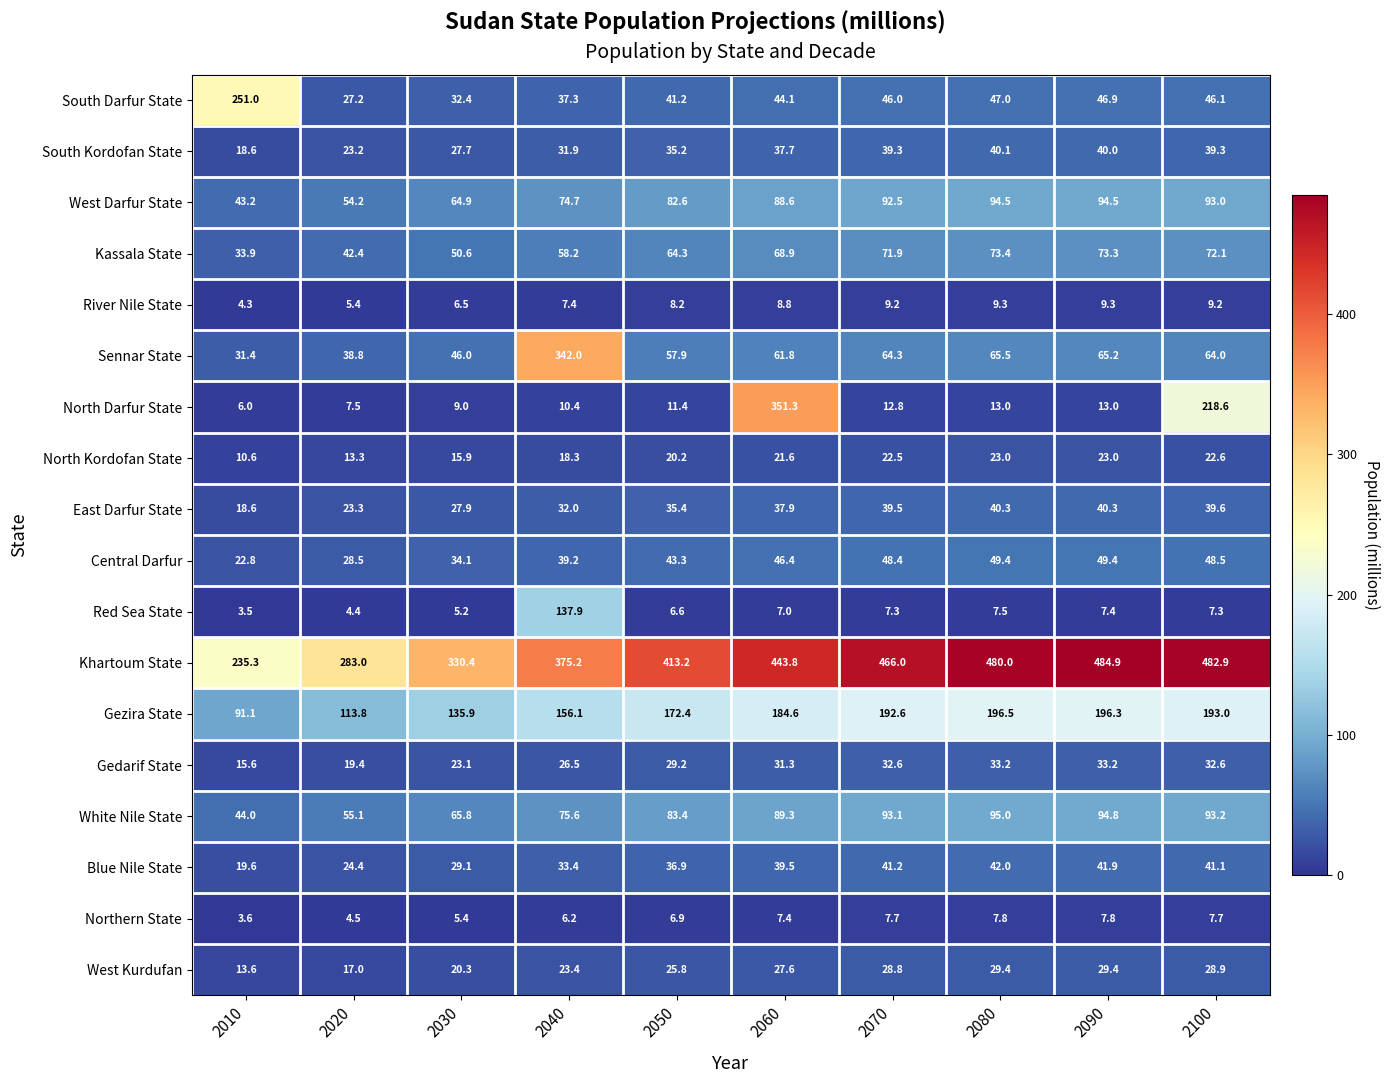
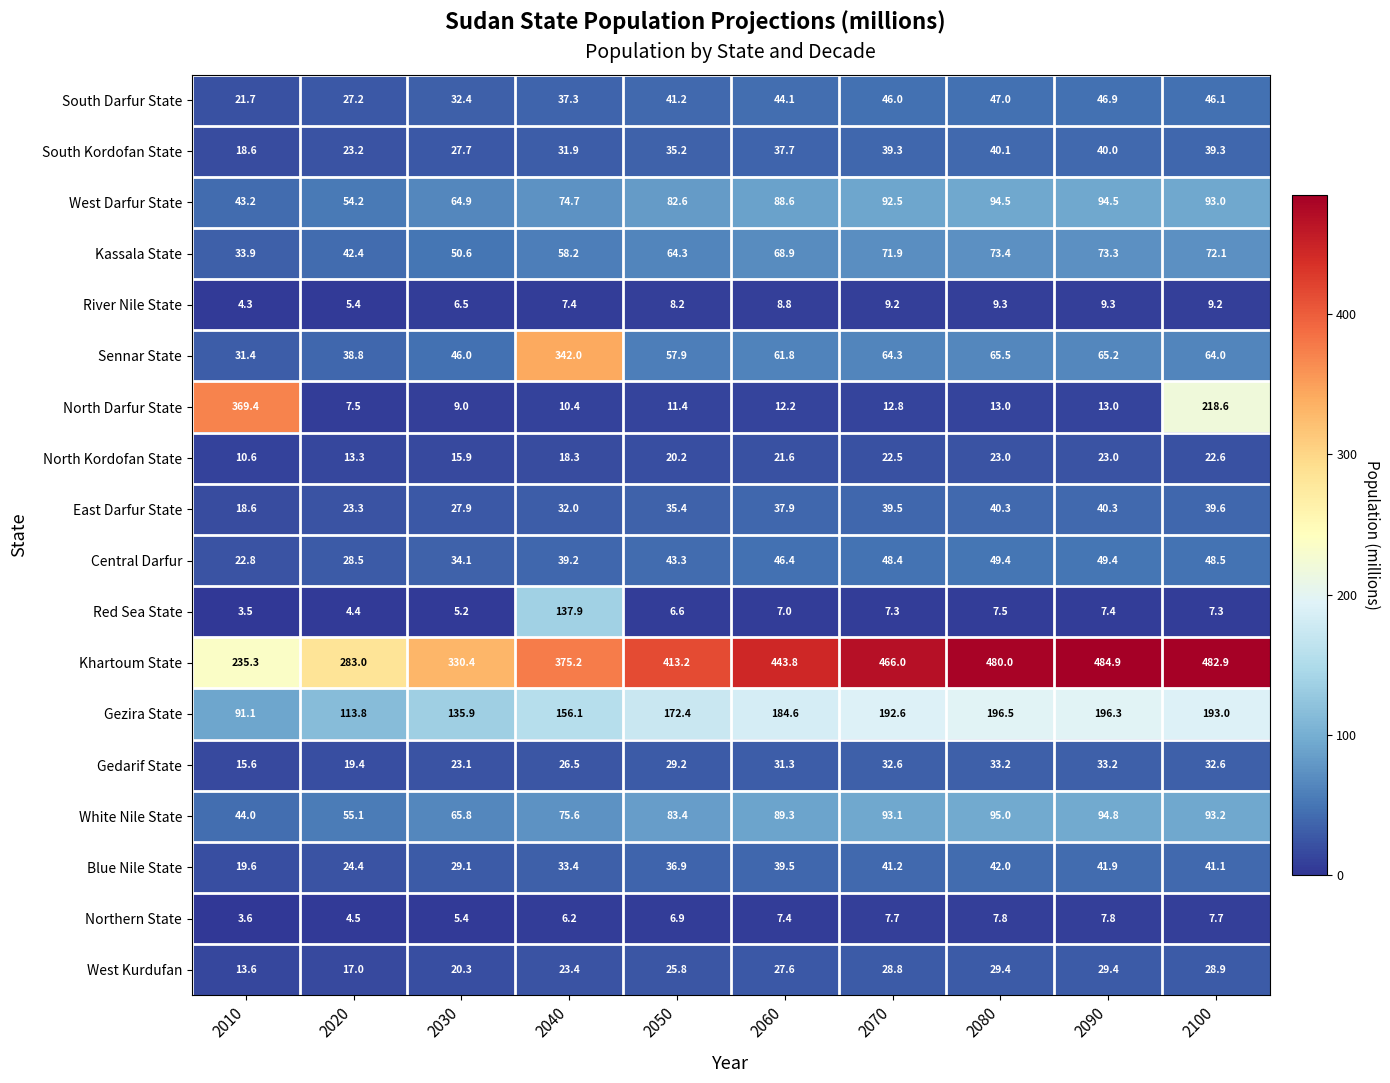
  {
    "South Darfur State": {
-     "2010": 251.0,
+     "2010": 21.7,
      "2020": 27.2,
      "2030": 32.4,
      "2040": 37.3,
      "2050": 41.2,
      "2060": 44.1,
      "2070": 46.0,
      "2080": 47.0,
      "2090": 46.9,
      "2100": 46.1
    },
    "South Kordofan State": {
      "2010": 18.6,
      "2020": 23.2,
      "2030": 27.7,
      "2040": 31.9,
      "2050": 35.2,
      "2060": 37.7,
      "2070": 39.3,
      "2080": 40.1,
      "2090": 40.0,
      "2100": 39.3
    },
    "West Darfur State": {
      "2010": 43.2,
      "2020": 54.2,
      "2030": 64.9,
      "2040": 74.7,
      "2050": 82.6,
      "2060": 88.6,
      "2070": 92.5,
      "2080": 94.5,
      "2090": 94.5,
      "2100": 93.0
    },
    "Kassala State": {
      "2010": 33.9,
      "2020": 42.4,
      "2030": 50.6,
      "2040": 58.2,
      "2050": 64.3,
      "2060": 68.9,
      "2070": 71.9,
      "2080": 73.4,
      "2090": 73.3,
      "2100": 72.1
    },
    "River Nile State": {
      "2010": 4.3,
      "2020": 5.4,
      "2030": 6.5,
      "2040": 7.4,
      "2050": 8.2,
      "2060": 8.8,
      "2070": 9.2,
      "2080": 9.3,
      "2090": 9.3,
      "2100": 9.2
    },
    "Sennar State": {
      "2010": 31.4,
      "2020": 38.8,
      "2030": 46.0,
      "2040": 342.0,
      "2050": 57.9,
      "2060": 61.8,
      "2070": 64.3,
      "2080": 65.5,
      "2090": 65.2,
      "2100": 64.0
    },
    "North Darfur State": {
-     "2010": 6.0,
+     "2010": 369.4,
      "2020": 7.5,
      "2030": 9.0,
      "2040": 10.4,
      "2050": 11.4,
-     "2060": 351.3,
+     "2060": 12.2,
      "2070": 12.8,
      "2080": 13.0,
      "2090": 13.0,
      "2100": 218.6
    },
    "North Kordofan State": {
      "2010": 10.6,
      "2020": 13.3,
      "2030": 15.9,
      "2040": 18.3,
      "2050": 20.2,
      "2060": 21.6,
      "2070": 22.5,
      "2080": 23.0,
      "2090": 23.0,
      "2100": 22.6
    },
    "East Darfur State": {
      "2010": 18.6,
      "2020": 23.3,
      "2030": 27.9,
      "2040": 32.0,
      "2050": 35.4,
      "2060": 37.9,
      "2070": 39.5,
      "2080": 40.3,
      "2090": 40.3,
      "2100": 39.6
    },
    "Central Darfur": {
      "2010": 22.8,
      "2020": 28.5,
      "2030": 34.1,
      "2040": 39.2,
      "2050": 43.3,
      "2060": 46.4,
      "2070": 48.4,
      "2080": 49.4,
      "2090": 49.4,
      "2100": 48.5
    },
    "Red Sea State": {
      "2010": 3.5,
      "2020": 4.4,
      "2030": 5.2,
      "2040": 137.9,
      "2050": 6.6,
      "2060": 7.0,
      "2070": 7.3,
      "2080": 7.5,
      "2090": 7.4,
      "2100": 7.3
    },
    "Khartoum State": {
      "2010": 235.3,
      "2020": 283.0,
      "2030": 330.4,
      "2040": 375.2,
      "2050": 413.2,
      "2060": 443.8,
      "2070": 466.0,
      "2080": 480.0,
      "2090": 484.9,
      "2100": 482.9
    },
    "Gezira State": {
      "2010": 91.1,
      "2020": 113.8,
      "2030": 135.9,
      "2040": 156.1,
      "2050": 172.4,
      "2060": 184.6,
      "2070": 192.6,
      "2080": 196.5,
      "2090": 196.3,
      "2100": 193.0
    },
    "Gedarif State": {
      "2010": 15.6,
      "2020": 19.4,
      "2030": 23.1,
      "2040": 26.5,
      "2050": 29.2,
      "2060": 31.3,
      "2070": 32.6,
      "2080": 33.2,
      "2090": 33.2,
      "2100": 32.6
    },
    "White Nile State": {
      "2010": 44.0,
      "2020": 55.1,
      "2030": 65.8,
      "2040": 75.6,
      "2050": 83.4,
      "2060": 89.3,
      "2070": 93.1,
      "2080": 95.0,
      "2090": 94.8,
      "2100": 93.2
    },
    "Blue Nile State": {
      "2010": 19.6,
      "2020": 24.4,
      "2030": 29.1,
      "2040": 33.4,
      "2050": 36.9,
      "2060": 39.5,
      "2070": 41.2,
      "2080": 42.0,
      "2090": 41.9,
      "2100": 41.1
    },
    "Northern State": {
      "2010": 3.6,
      "2020": 4.5,
      "2030": 5.4,
      "2040": 6.2,
      "2050": 6.9,
      "2060": 7.4,
      "2070": 7.7,
      "2080": 7.8,
      "2090": 7.8,
      "2100": 7.7
    },
    "West Kurdufan": {
      "2010": 13.6,
      "2020": 17.0,
      "2030": 20.3,
      "2040": 23.4,
      "2050": 25.8,
      "2060": 27.6,
      "2070": 28.8,
      "2080": 29.4,
      "2090": 29.4,
      "2100": 28.9
    }
  }
